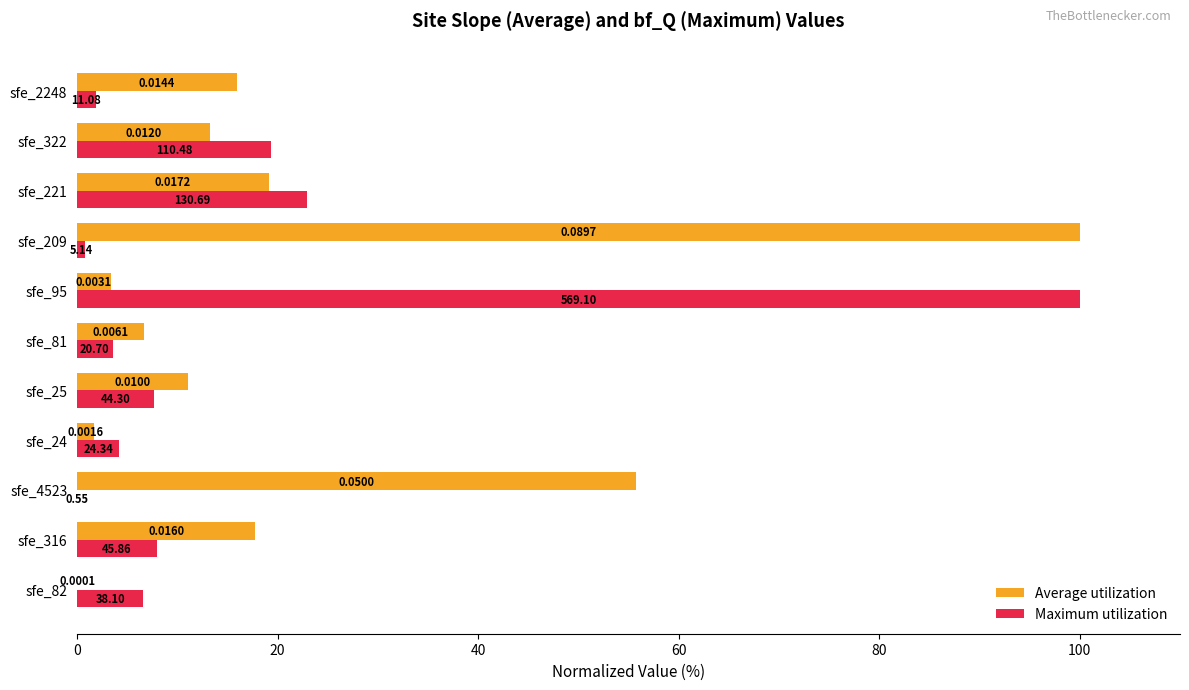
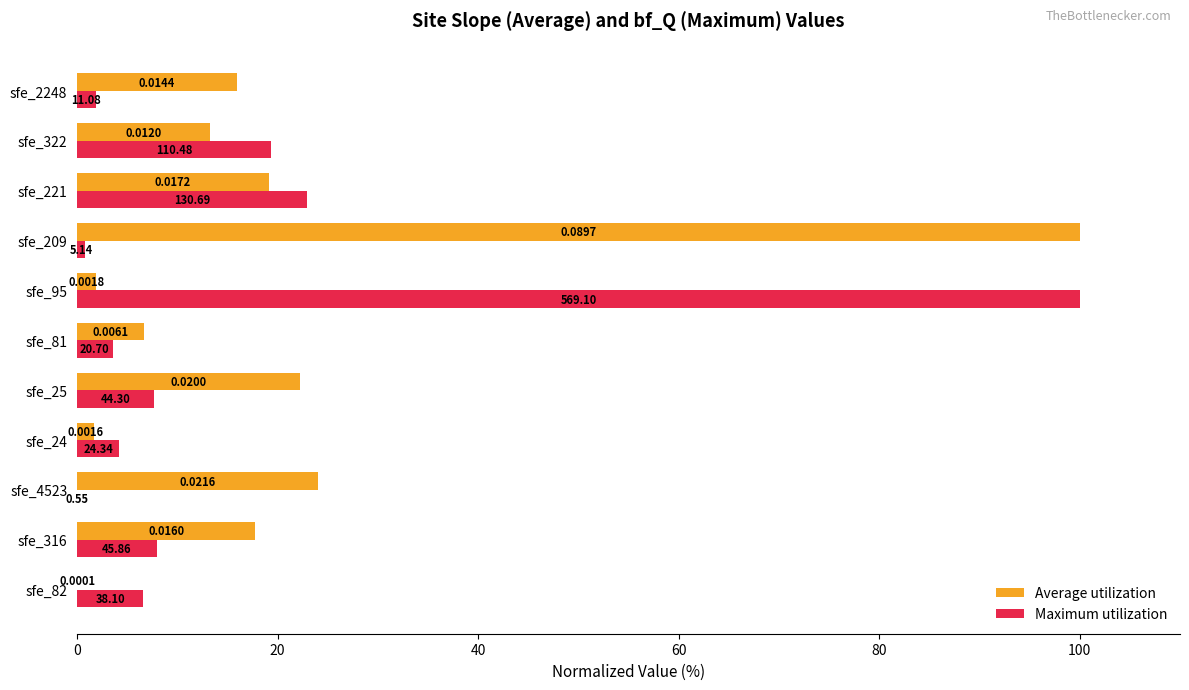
  {
    "Average utilization": {
-     "sfe_95": 0.0031,
-     "sfe_25": 0.0100,
-     "sfe_4523": 0.0500
+     "sfe_95": 0.0018,
+     "sfe_25": 0.0200,
+     "sfe_4523": 0.0216
    }
  }
